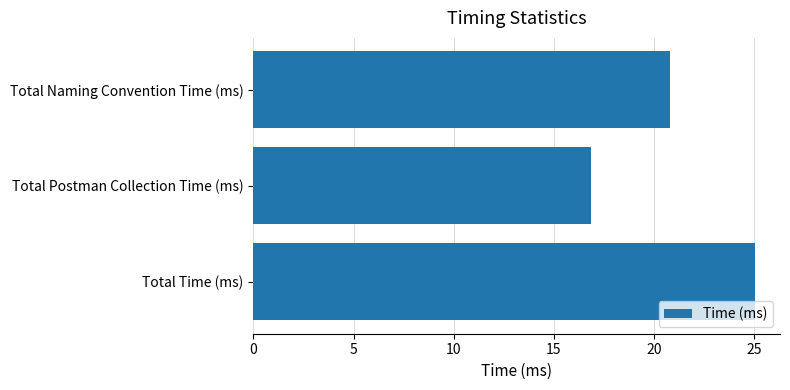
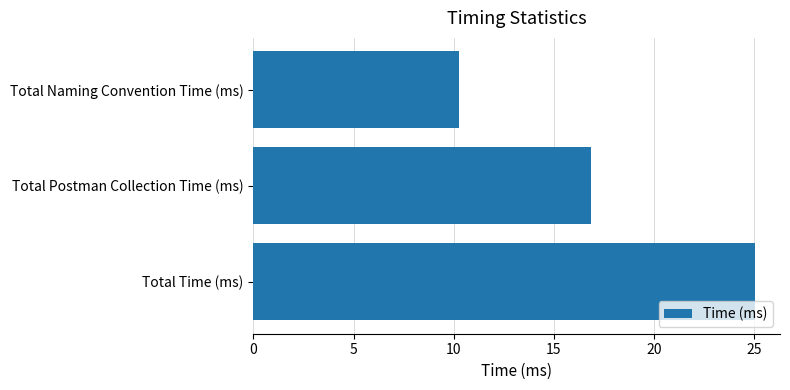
  {
-   "Total Naming Convention Time (ms)": 20.8,
+   "Total Naming Convention Time (ms)": 10.2,
    "Total Postman Collection Time (ms)": 16.8,
    "Total Time (ms)": 25.0
  }
